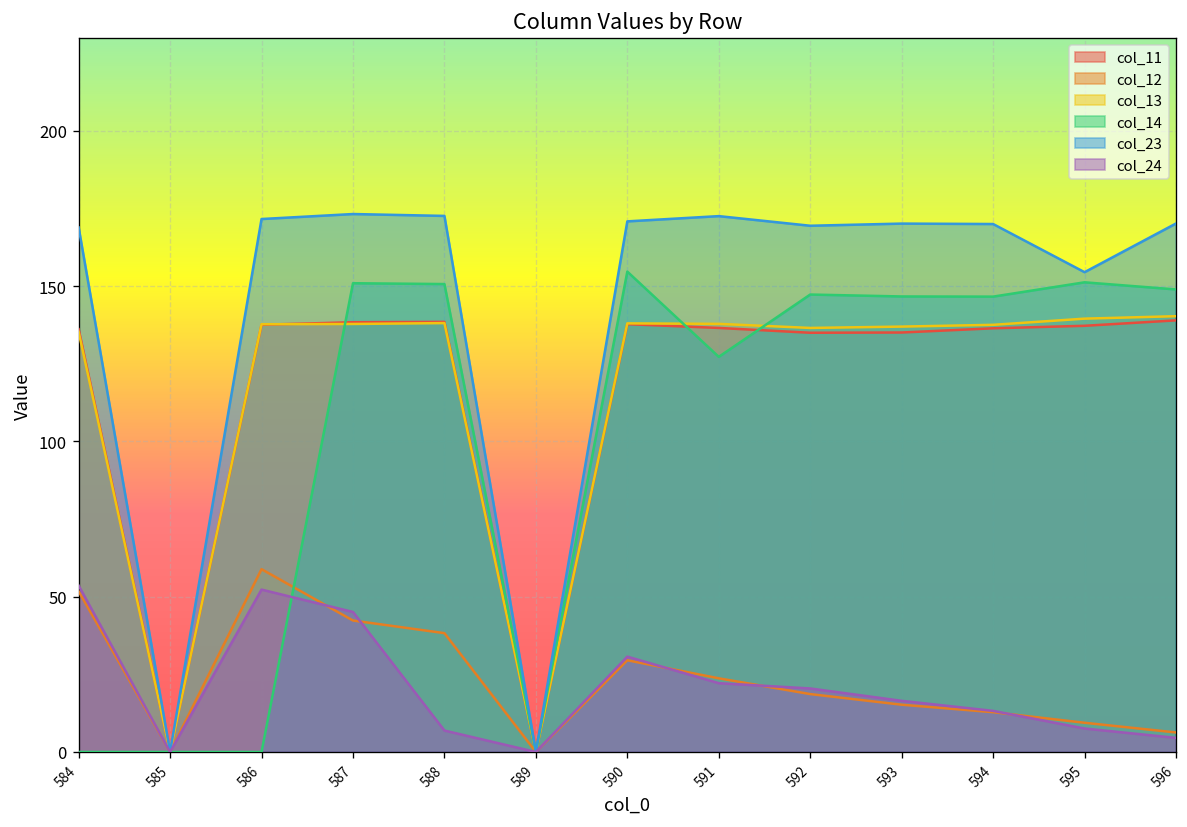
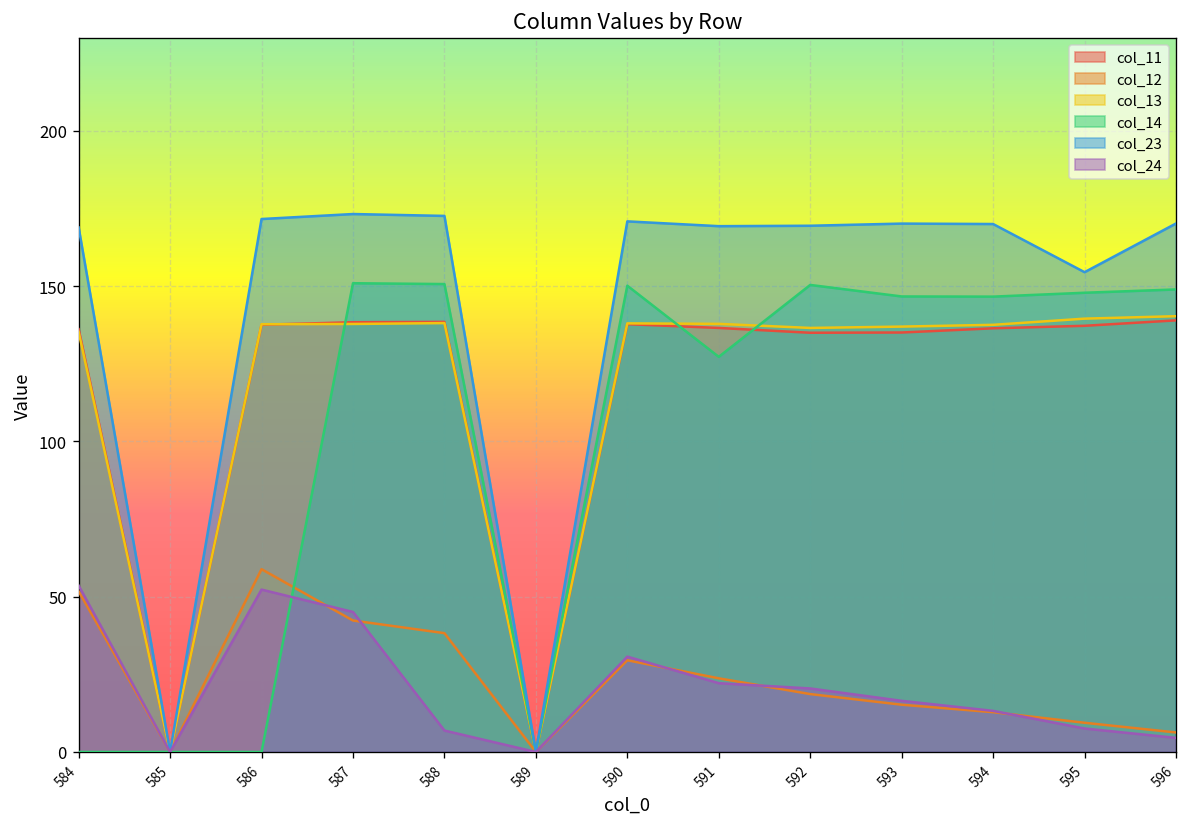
  {
    "col_14": {
      "584": 0,
      "586": 0,
      "587": 151,
      "588": 151,
-     "590": 155,
+     "590": 150,
      "591": 127,
-     "592": 147,
+     "592": 150,
      "593": 147,
      "594": 147,
-     "595": 151,
+     "595": 148,
      "596": 149
    },
    "col_23": {
      "584": 169,
      "586": 172,
      "587": 173,
      "588": 173,
      "590": 171,
-     "591": 173,
+     "591": 169,
      "592": 169,
      "593": 170,
      "594": 170,
      "595": 155,
      "596": 170
    },
    "col_24": {
      "584": 54,
      "586": 52,
      "587": 45,
      "588": 7,
      "590": 31,
      "591": 22,
      "592": 20,
      "593": 16,
      "595": 8,
      "596": 5
    }
  }
